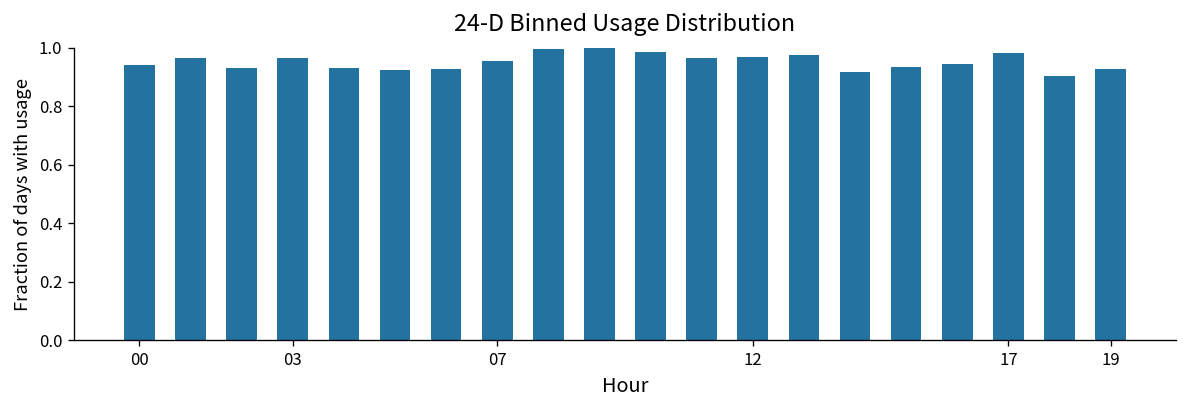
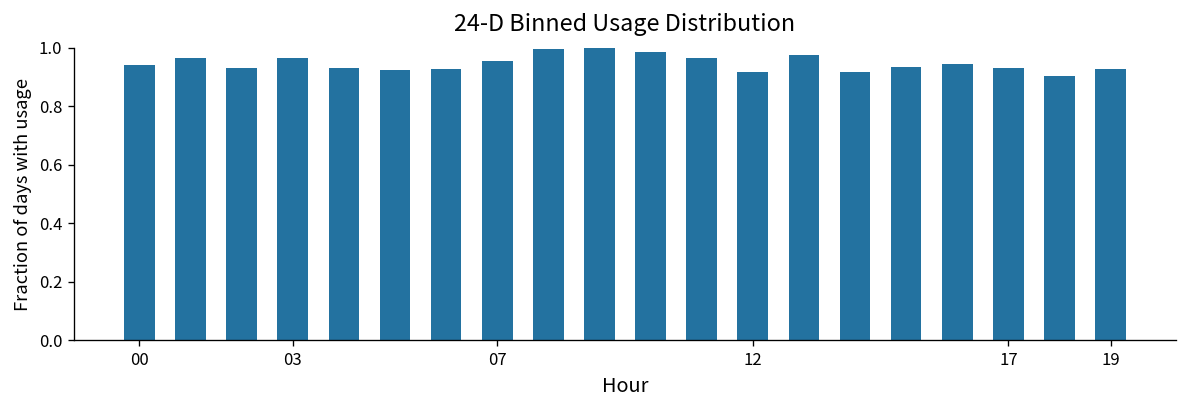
  {
    "00": 0.94,
    "03": 0.97,
    "07": 0.95,
-   "12": 0.97,
-   "17": 0.98,
+   "12": 0.92,
+   "17": 0.93,
    "19": 0.93
  }
